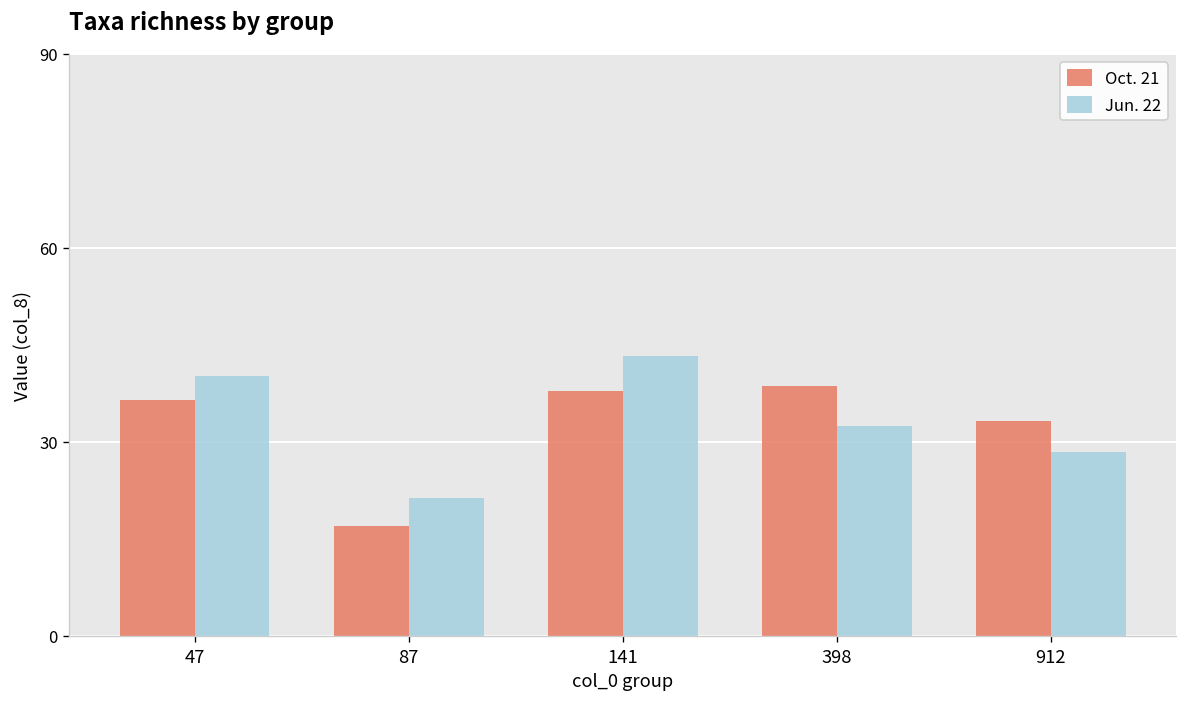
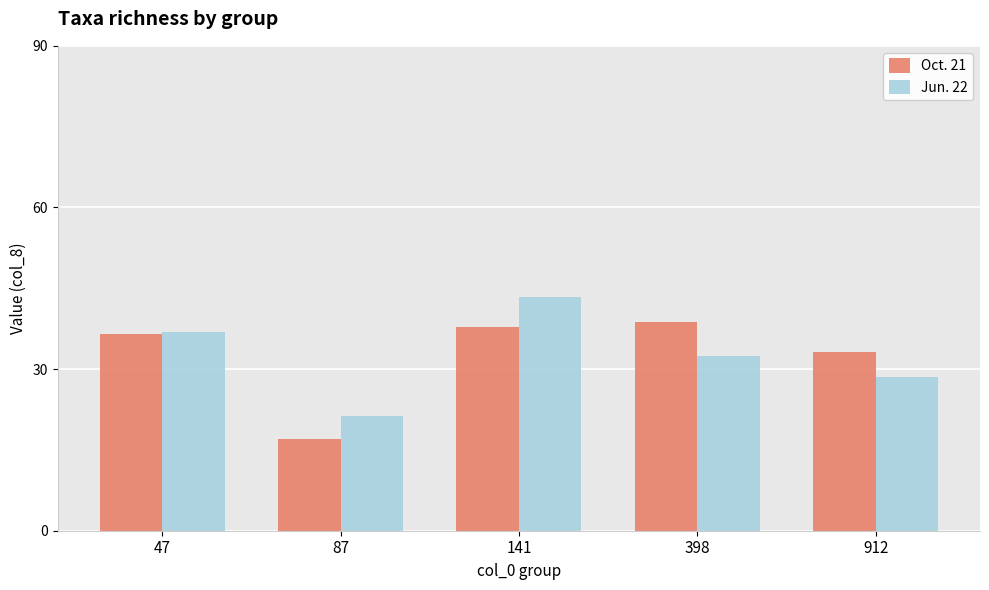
  {
    "Oct. 21": {
      "47": 36,
      "87": 17,
      "141": 38,
      "398": 39,
      "912": 33
    },
    "Jun. 22": {
-     "47": 40,
+     "47": 37,
      "87": 21,
      "141": 43,
      "398": 33,
      "912": 29
    }
  }
